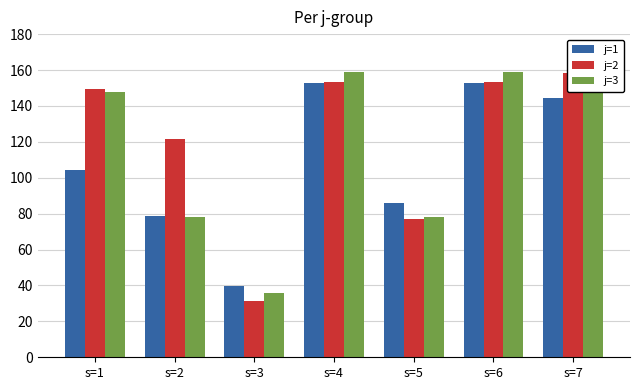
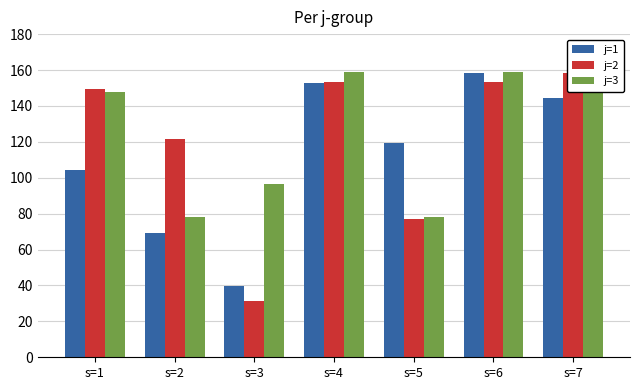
  {
    "j=1": {
      "s=1": 105,
-     "s=2": 79,
+     "s=2": 69,
      "s=3": 40,
      "s=4": 153,
-     "s=5": 86,
-     "s=6": 153,
+     "s=5": 119,
+     "s=6": 158,
      "s=7": 144
    },
    "j=2": {
      "s=1": 149,
      "s=2": 122,
      "s=3": 32,
      "s=4": 153,
      "s=5": 77,
      "s=6": 153
    },
    "j=3": {
      "s=1": 148,
      "s=2": 78,
-     "s=3": 36,
+     "s=3": 97,
      "s=4": 159,
      "s=5": 78,
      "s=6": 159
    }
  }
